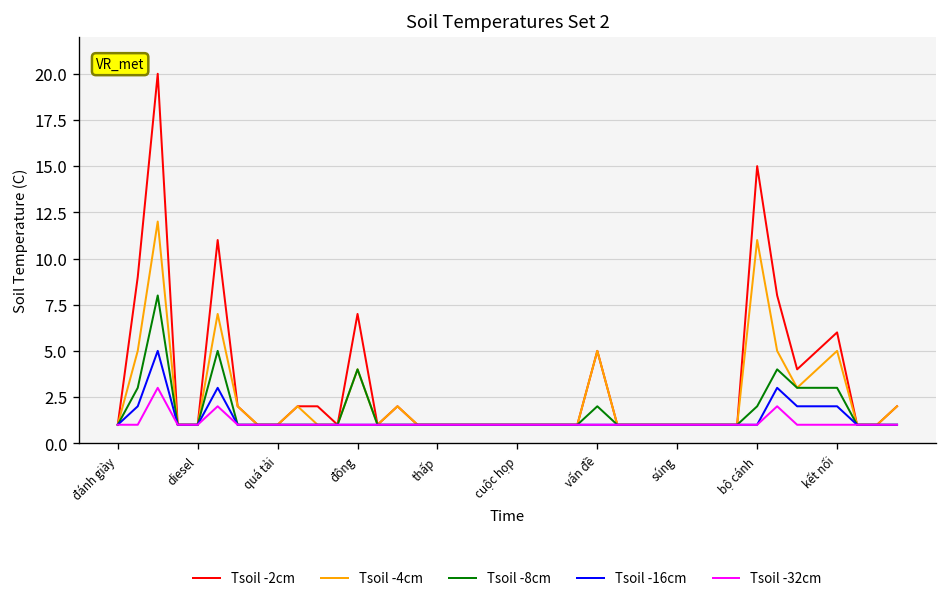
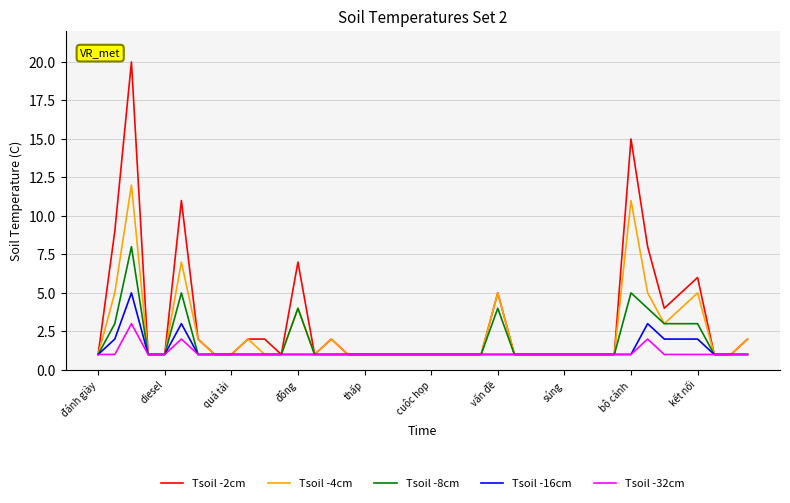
  {
    "Tsoil -2cm": {
      "đông": 7,
      "bộ cánh": 15,
      "kết nối": 6
    },
    "Tsoil -4cm": {
      "bộ cánh": 11,
      "kết nối": 5
    },
    "Tsoil -8cm": {
-     "vấn đề": 2,
-     "bộ cánh": 2,
+     "vấn đề": 4,
+     "bộ cánh": 5,
      "kết nối": 3
    },
    "Tsoil -16cm": {
      "kết nối": 2
    },
    "Tsoil -32cm": {
      "kết nối": 1
    }
  }
